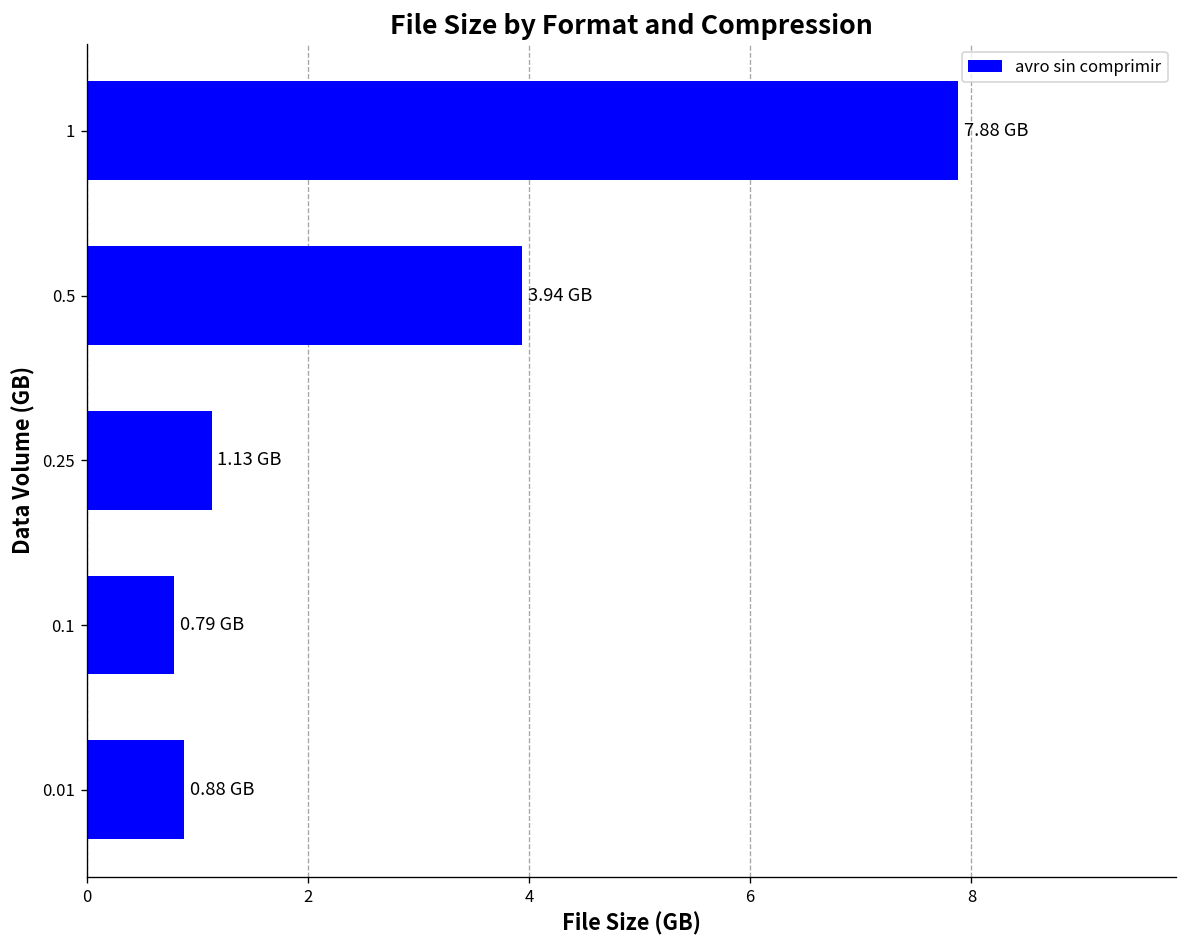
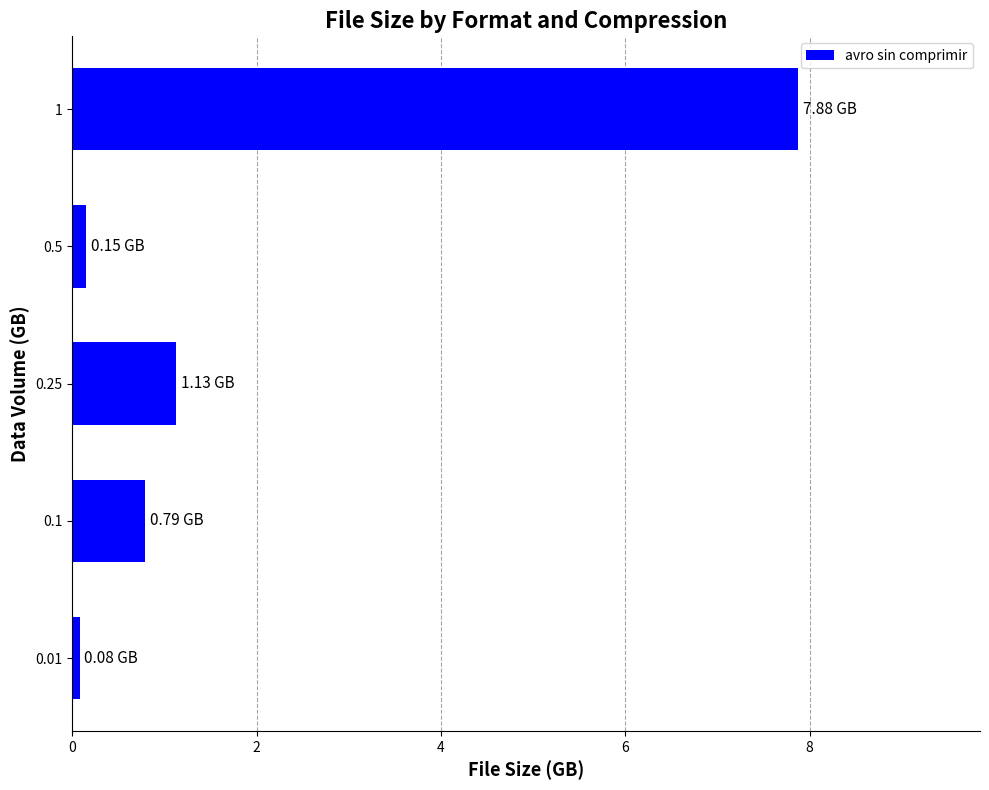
  {
    "1": 7.88,
-   "0.5": 3.94,
+   "0.5": 0.15,
    "0.25": 1.13,
    "0.1": 0.79,
-   "0.01": 0.88
+   "0.01": 0.08
  }
